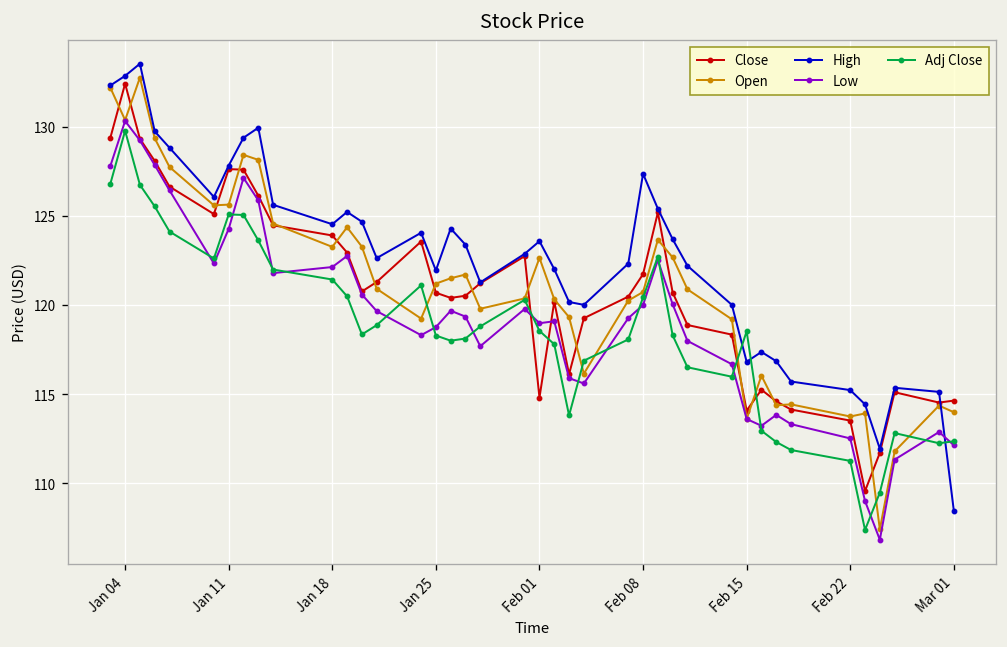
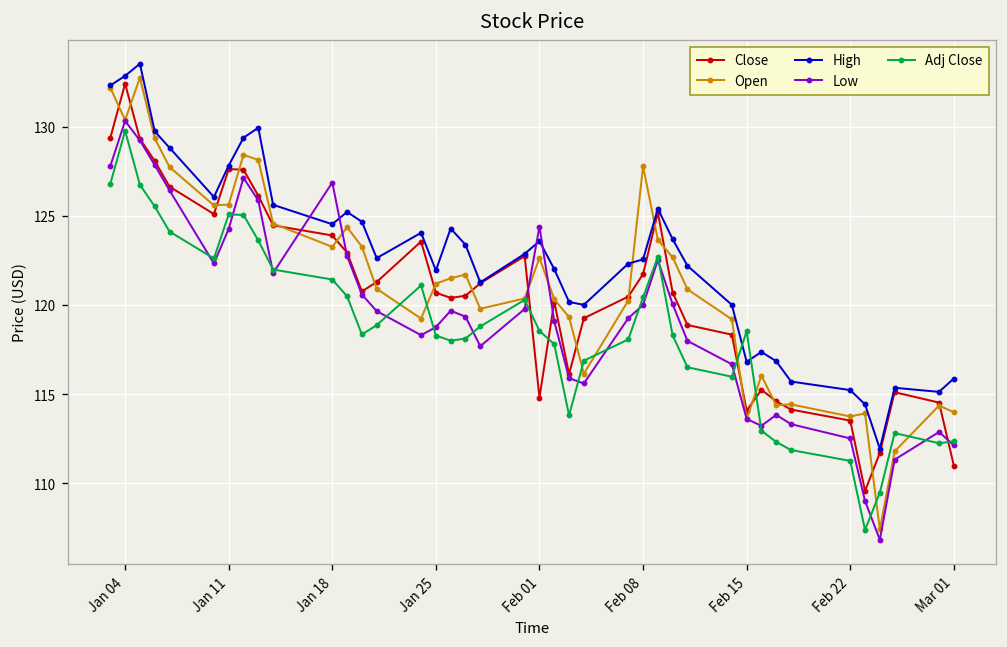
  {
    "Close": {
      "Jan 04": 132.4,
      "Jan 11": 127.6,
      "Jan 18": 123.9,
      "Jan 25": 120.7,
      "Feb 01": 114.8,
      "Feb 08": 121.7,
      "Feb 15": 114.1,
      "Feb 22": 113.5,
-     "Mar 01": 114.6
+     "Mar 01": 111.0
    },
    "Open": {
      "Jan 11": 125.6,
      "Jan 18": 123.3,
      "Jan 25": 121.2,
      "Feb 01": 122.6,
-     "Feb 08": 120.7,
+     "Feb 08": 127.8,
      "Feb 22": 113.7,
      "Mar 01": 114.0
    },
    "High": {
      "Jan 04": 132.8,
      "Jan 11": 127.8,
      "Jan 18": 124.5,
      "Jan 25": 121.9,
      "Feb 01": 123.6,
-     "Feb 08": 127.4,
+     "Feb 08": 122.6,
      "Feb 15": 116.8,
      "Feb 22": 115.2,
-     "Mar 01": 108.5
+     "Mar 01": 115.9
    },
    "Low": {
      "Jan 11": 124.3,
-     "Jan 18": 122.1,
+     "Jan 18": 126.9,
      "Jan 25": 118.8,
-     "Feb 01": 119.0,
+     "Feb 01": 124.4,
      "Feb 08": 120.0,
      "Feb 22": 112.5,
      "Mar 01": 112.1
    },
    "Adj Close": {
      "Jan 04": 129.8,
      "Jan 11": 125.1,
      "Jan 18": 121.4,
      "Jan 25": 118.3,
      "Feb 01": 118.5,
      "Feb 08": 120.4,
      "Feb 15": 118.5,
      "Feb 22": 111.3,
      "Mar 01": 112.4
    }
  }
